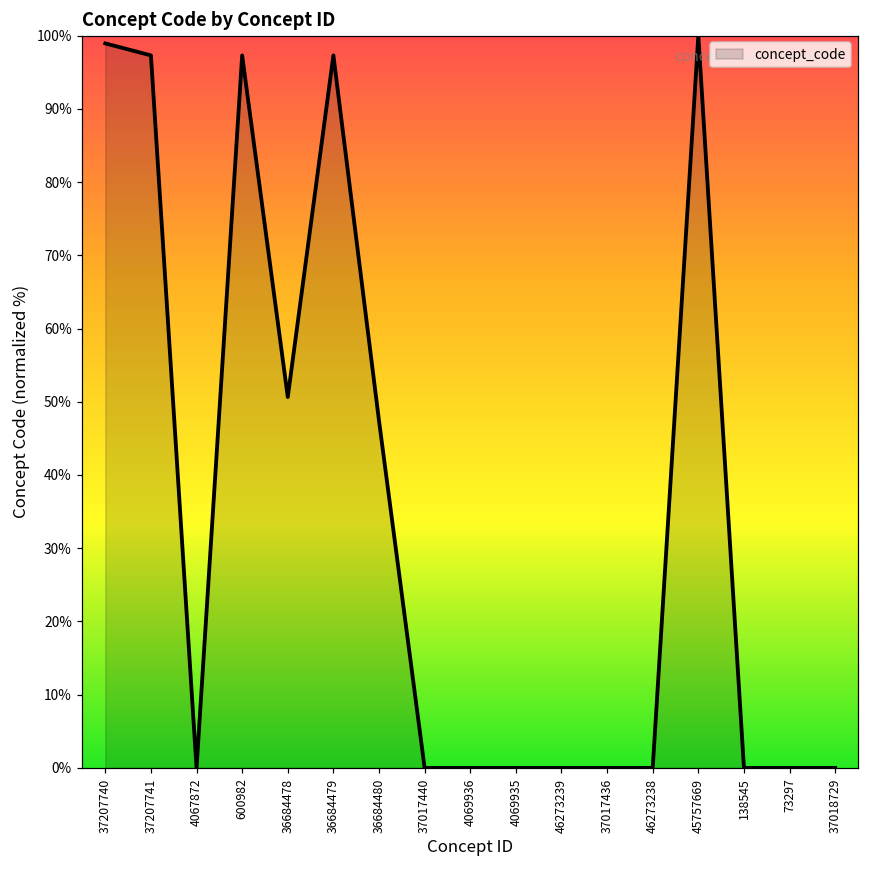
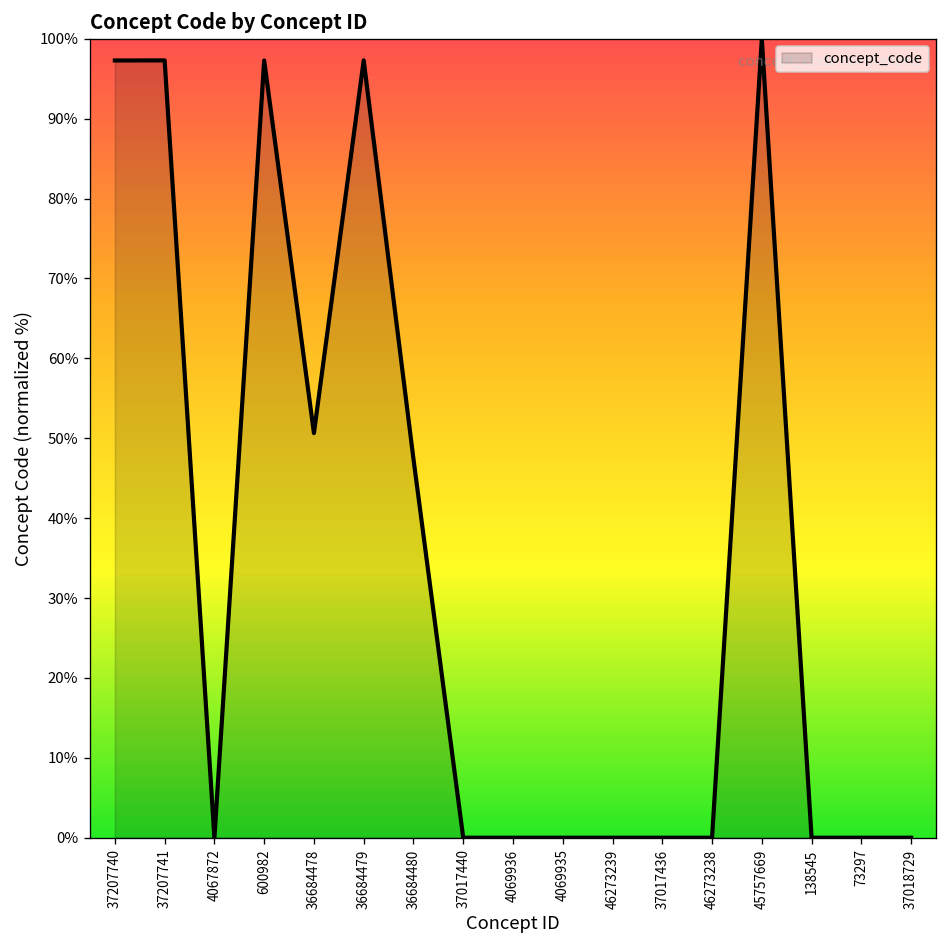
  {
-   "37207740": "99%",
+   "37207740": "97%",
    "37207741": "97%",
    "4067872": "0%",
    "600982": "97%",
    "36684478": "51%",
    "36684479": "97%",
    "36684480": "47%",
    "37017440": "0%",
    "4069936": "0%",
    "4069935": "0%",
    "46273239": "0%",
    "37017436": "0%",
    "46273238": "0%",
    "45757669": "100%",
    "138545": "0%",
    "73297": "0%",
    "37018729": "0%"
  }
